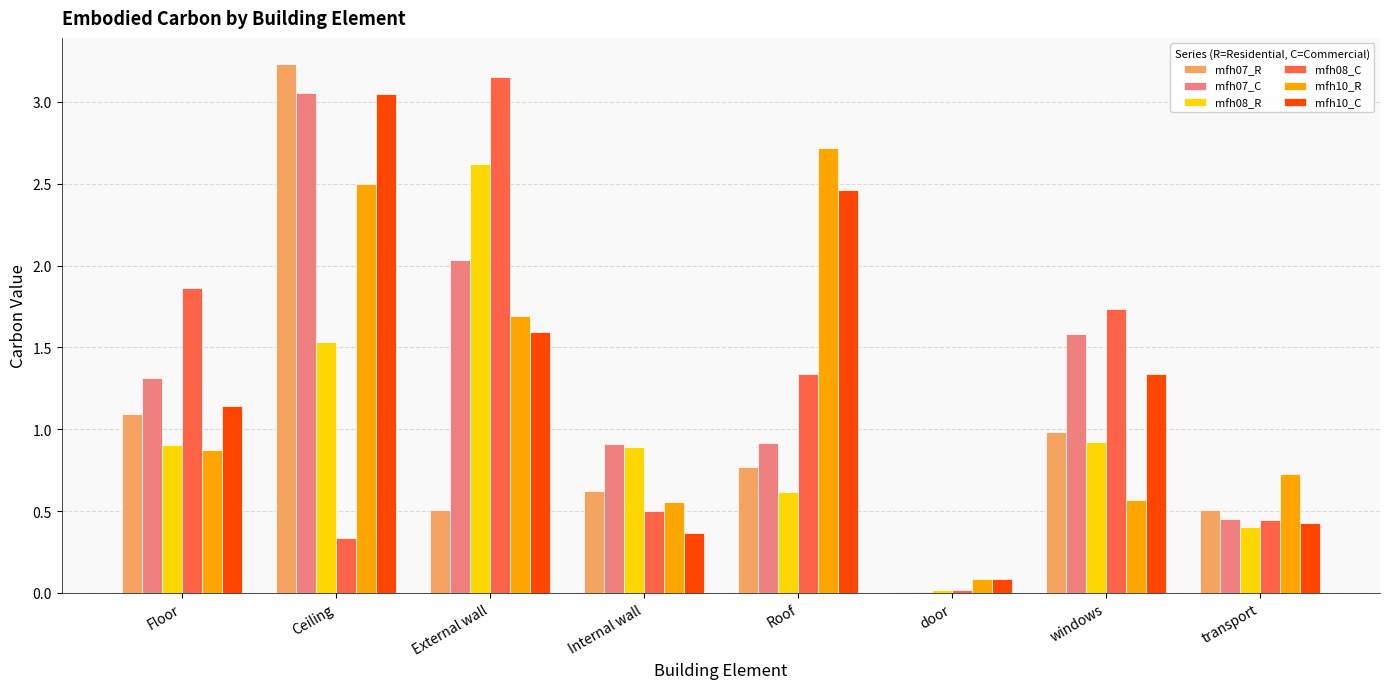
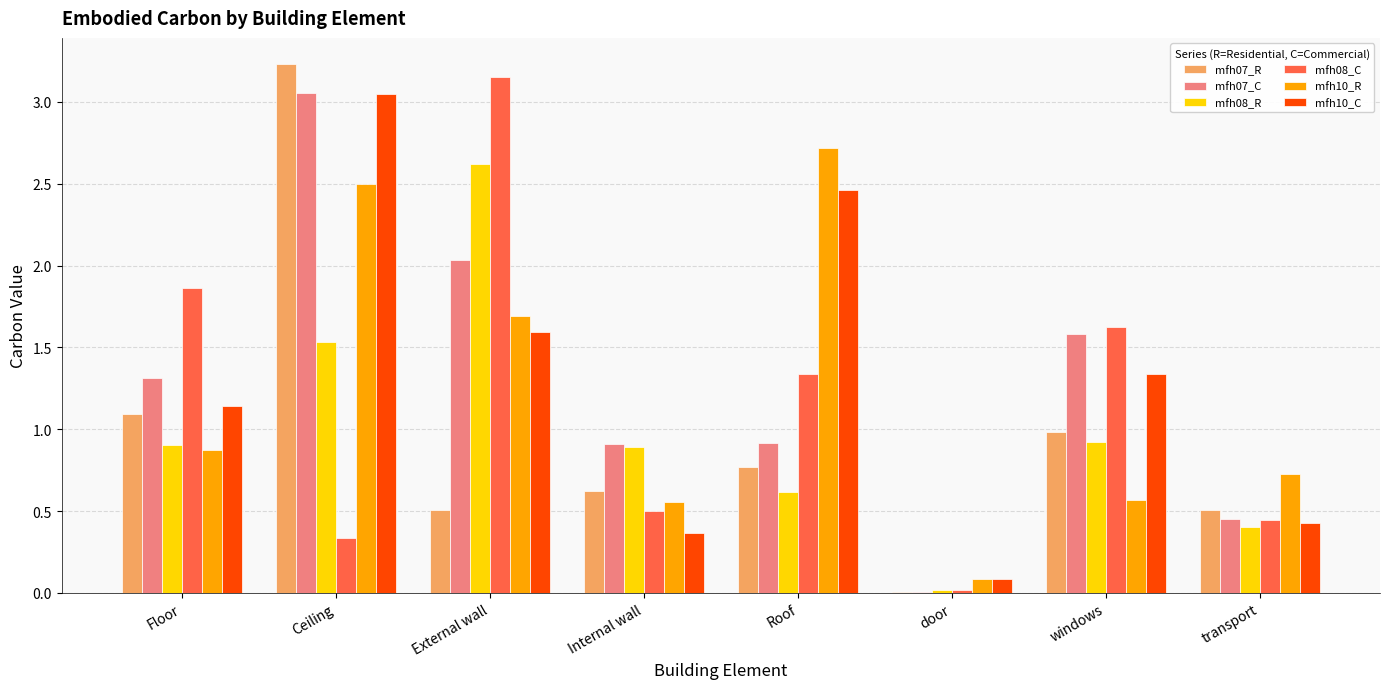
  {
    "mfh08_C": {
      "Floor": 1.86,
      "Ceiling": 0.34,
      "External wall": 3.15,
      "Internal wall": 0.50,
      "Roof": 1.34,
      "door": 0.02,
-     "windows": 1.73,
+     "windows": 1.62,
      "transport": 0.44
    },
    "mfh10_C": {
      "Floor": 1.14,
      "Ceiling": 3.05,
      "External wall": 1.59,
      "Internal wall": 0.37,
      "Roof": 2.46,
      "door": 0.08,
      "windows": 1.34,
      "transport": 0.43
    }
  }
